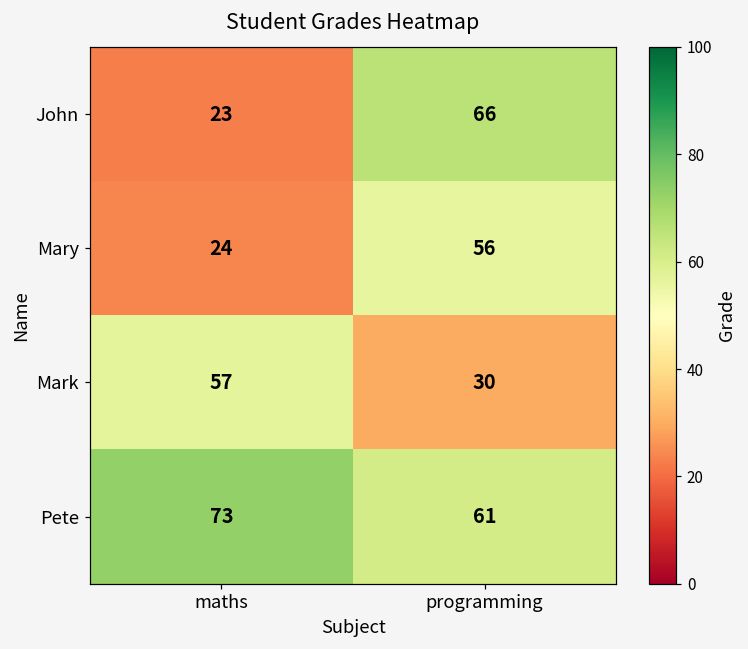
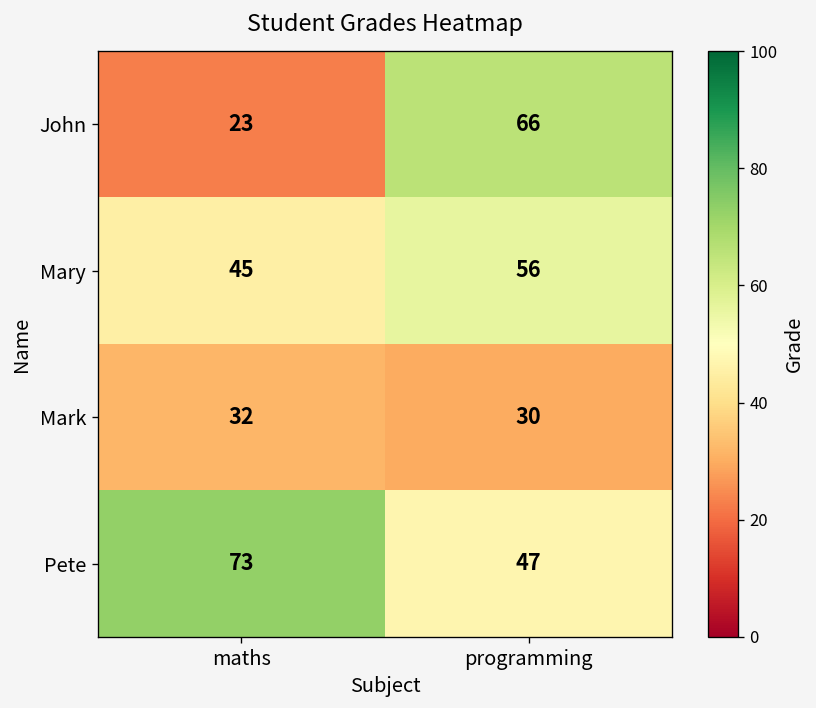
  {
    "John": {
      "maths": 23,
      "programming": 66
    },
    "Mary": {
-     "maths": 24,
+     "maths": 45,
      "programming": 56
    },
    "Mark": {
-     "maths": 57,
+     "maths": 32,
      "programming": 30
    },
    "Pete": {
      "maths": 73,
-     "programming": 61
+     "programming": 47
    }
  }
